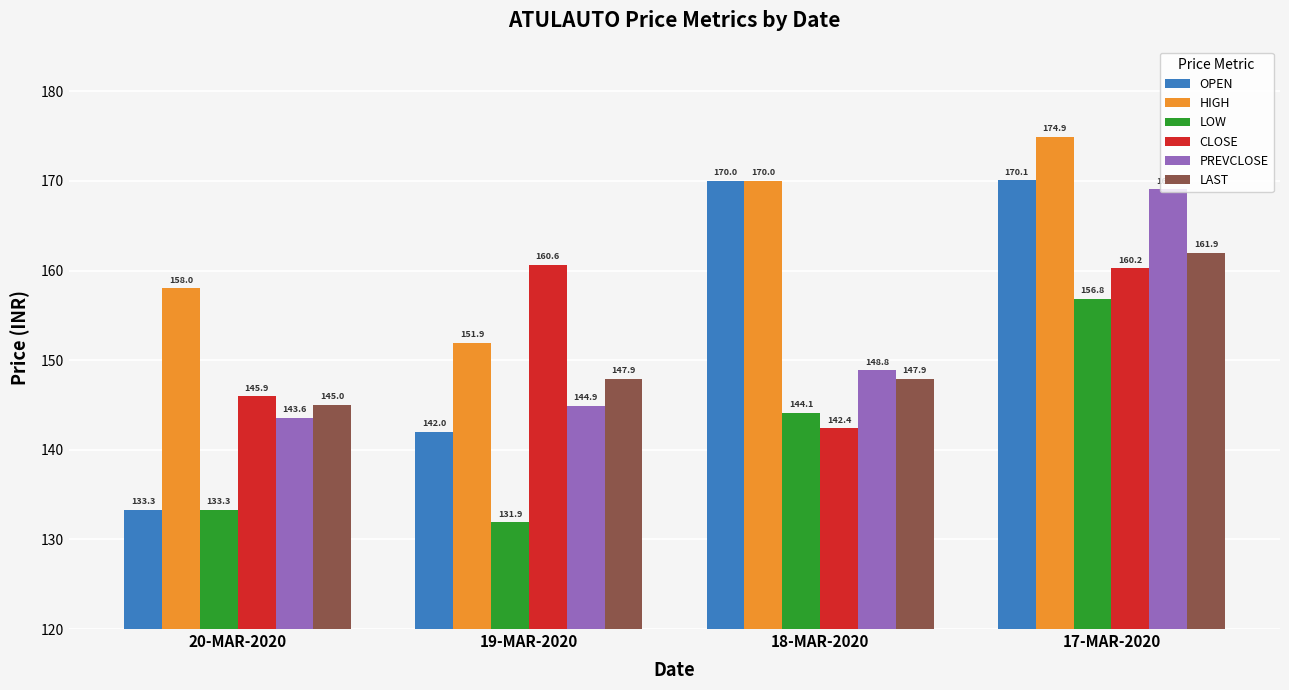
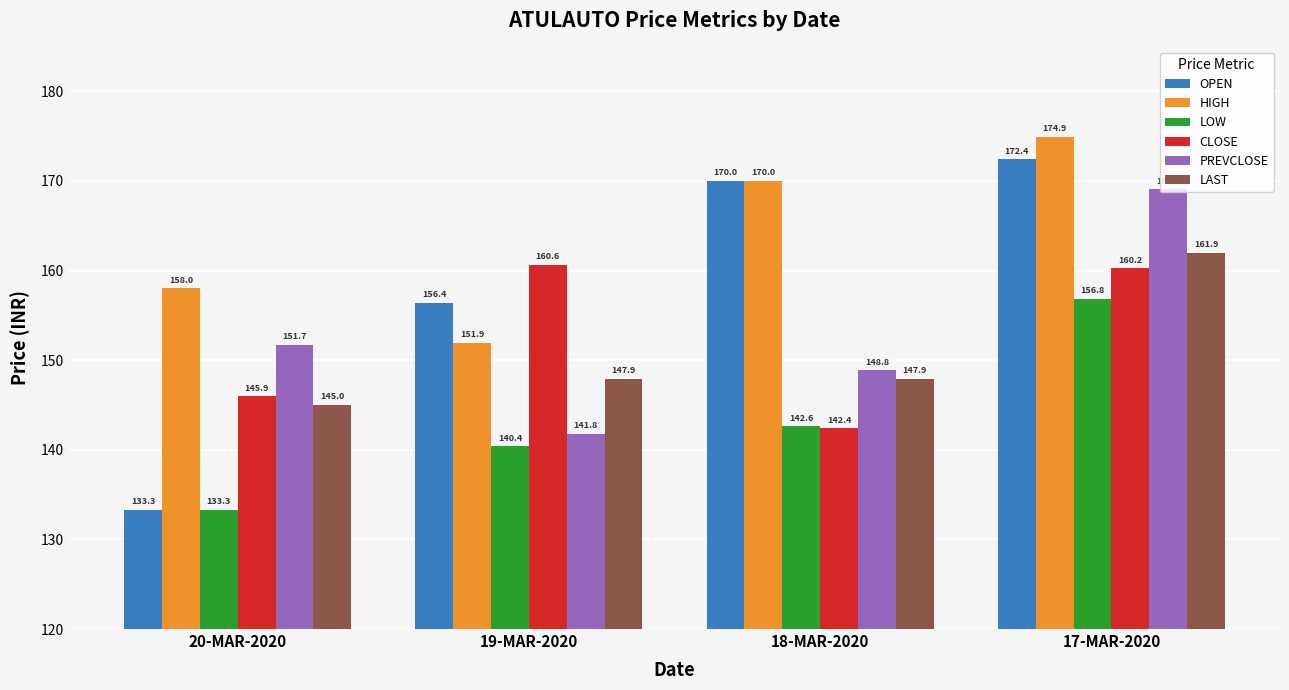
  {
    "OPEN": {
      "20-MAR-2020": 133.3,
-     "19-MAR-2020": 142.0,
+     "19-MAR-2020": 156.4,
      "18-MAR-2020": 170.0,
-     "17-MAR-2020": 170.1
+     "17-MAR-2020": 172.4
    },
    "HIGH": {
      "20-MAR-2020": 158.0,
      "19-MAR-2020": 151.9,
      "18-MAR-2020": 170.0,
      "17-MAR-2020": 174.9
    },
    "LOW": {
      "20-MAR-2020": 133.3,
-     "19-MAR-2020": 131.9,
-     "18-MAR-2020": 144.1,
+     "19-MAR-2020": 140.4,
+     "18-MAR-2020": 142.6,
      "17-MAR-2020": 156.8
    },
    "CLOSE": {
      "20-MAR-2020": 145.9,
      "19-MAR-2020": 160.6,
      "18-MAR-2020": 142.4,
      "17-MAR-2020": 160.2
    },
    "PREVCLOSE": {
-     "20-MAR-2020": 143.6,
-     "19-MAR-2020": 144.9,
+     "20-MAR-2020": 151.7,
+     "19-MAR-2020": 141.8,
      "18-MAR-2020": 148.8
    },
    "LAST": {
      "20-MAR-2020": 145.0,
      "19-MAR-2020": 147.9,
      "18-MAR-2020": 147.9,
      "17-MAR-2020": 161.9
    }
  }
